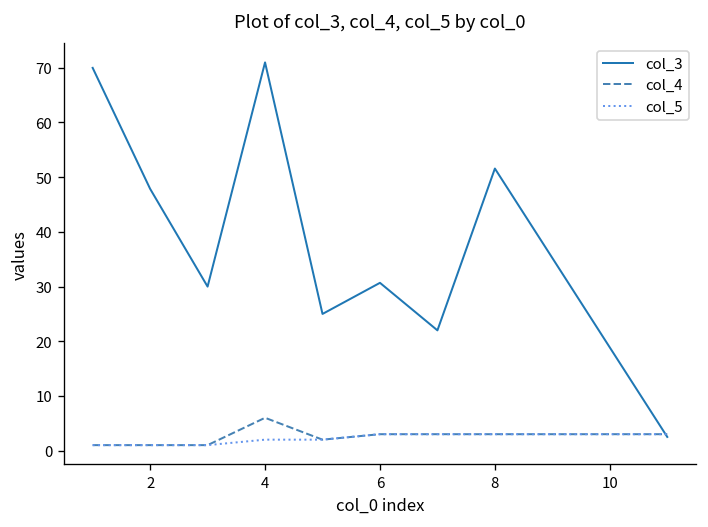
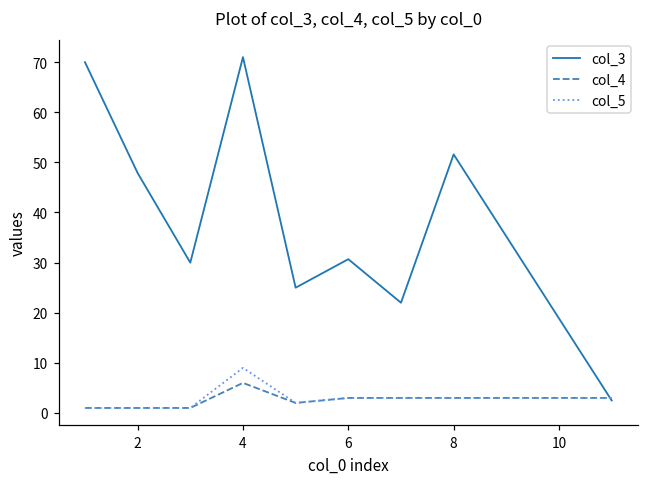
  {
    "col_5": {
-     "4": 2
+     "4": 9
    }
  }
